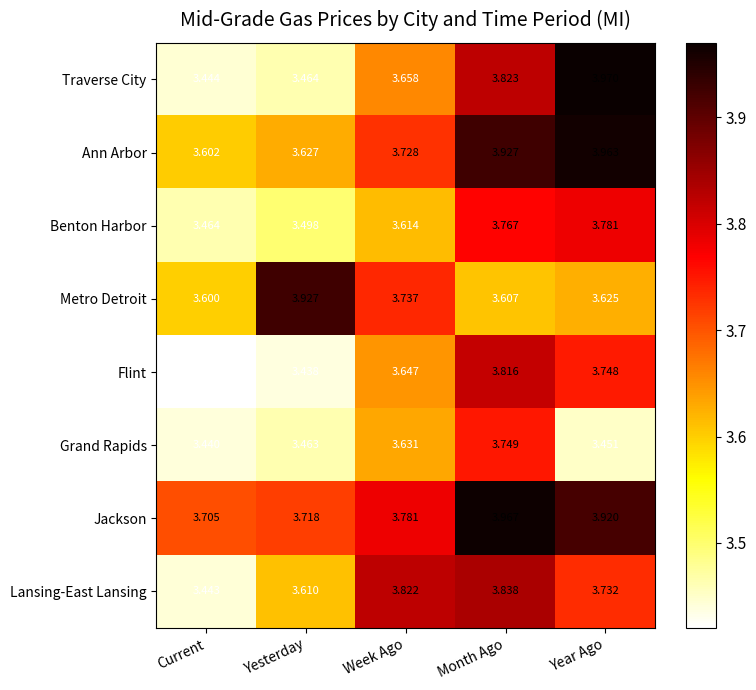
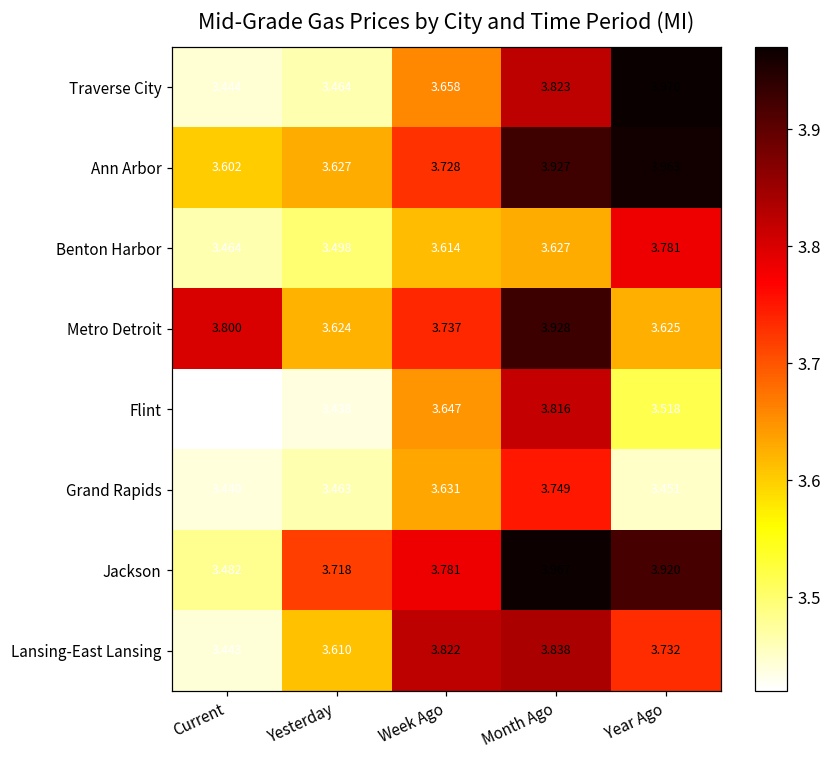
  {
    "Traverse City": {
      "Yesterday": 3.464,
      "Week Ago": 3.658,
      "Month Ago": 3.823
    },
    "Ann Arbor": {
      "Current": 3.602,
      "Yesterday": 3.627,
      "Week Ago": 3.728,
      "Month Ago": 3.927
    },
    "Benton Harbor": {
      "Current": 3.464,
      "Yesterday": 3.498,
      "Week Ago": 3.614,
-     "Month Ago": 3.767,
+     "Month Ago": 3.627,
      "Year Ago": 3.781
    },
    "Metro Detroit": {
-     "Current": 3.600,
-     "Yesterday": 3.927,
+     "Current": 3.800,
+     "Yesterday": 3.624,
      "Week Ago": 3.737,
-     "Month Ago": 3.607,
+     "Month Ago": 3.928,
      "Year Ago": 3.625
    },
    "Flint": {
      "Week Ago": 3.647,
      "Month Ago": 3.816,
-     "Year Ago": 3.748
+     "Year Ago": 3.518
    },
    "Grand Rapids": {
      "Yesterday": 3.463,
      "Week Ago": 3.631,
      "Month Ago": 3.749,
      "Year Ago": 3.451
    },
    "Jackson": {
-     "Current": 3.705,
+     "Current": 3.482,
      "Yesterday": 3.718,
      "Week Ago": 3.781,
      "Year Ago": 3.920
    },
    "Lansing-East Lansing": {
      "Yesterday": 3.610,
      "Week Ago": 3.822,
      "Month Ago": 3.838,
      "Year Ago": 3.732
    }
  }
